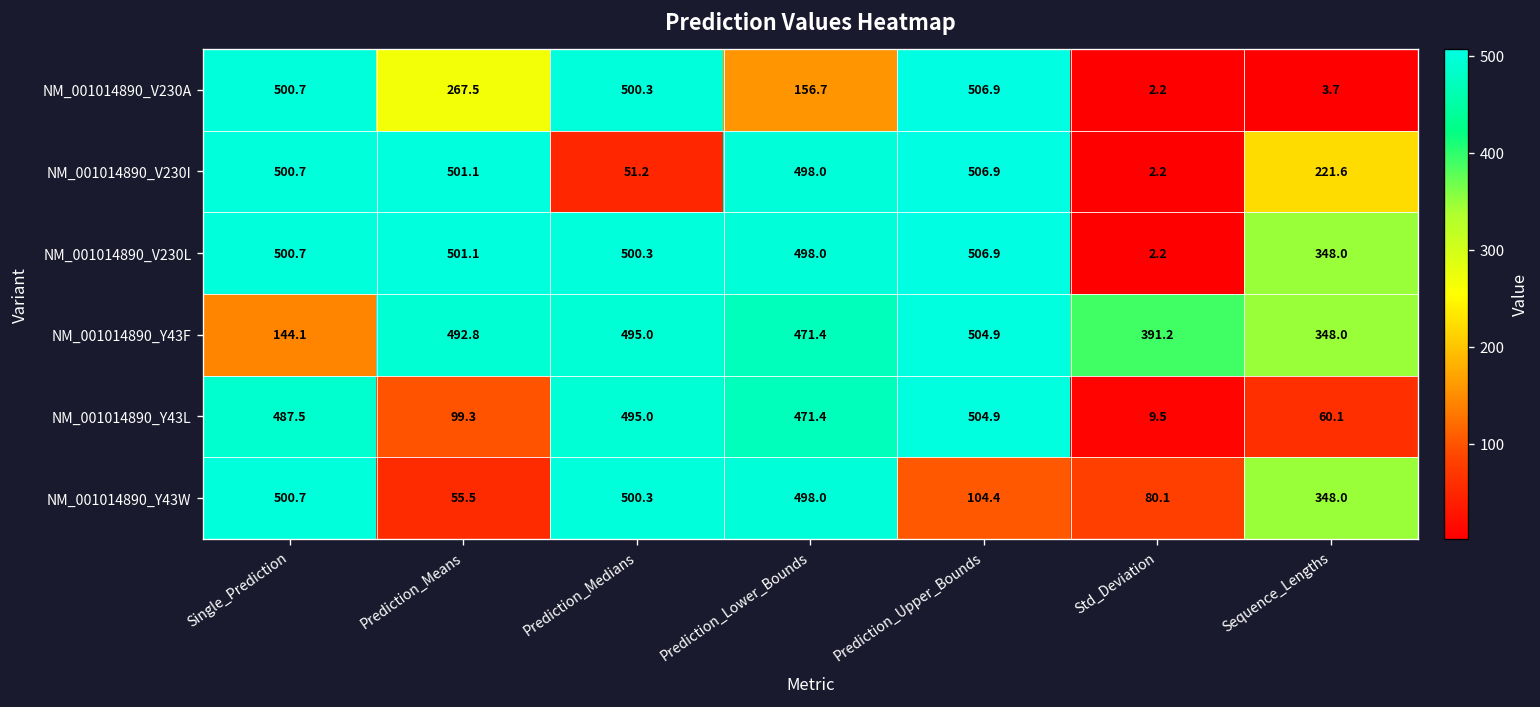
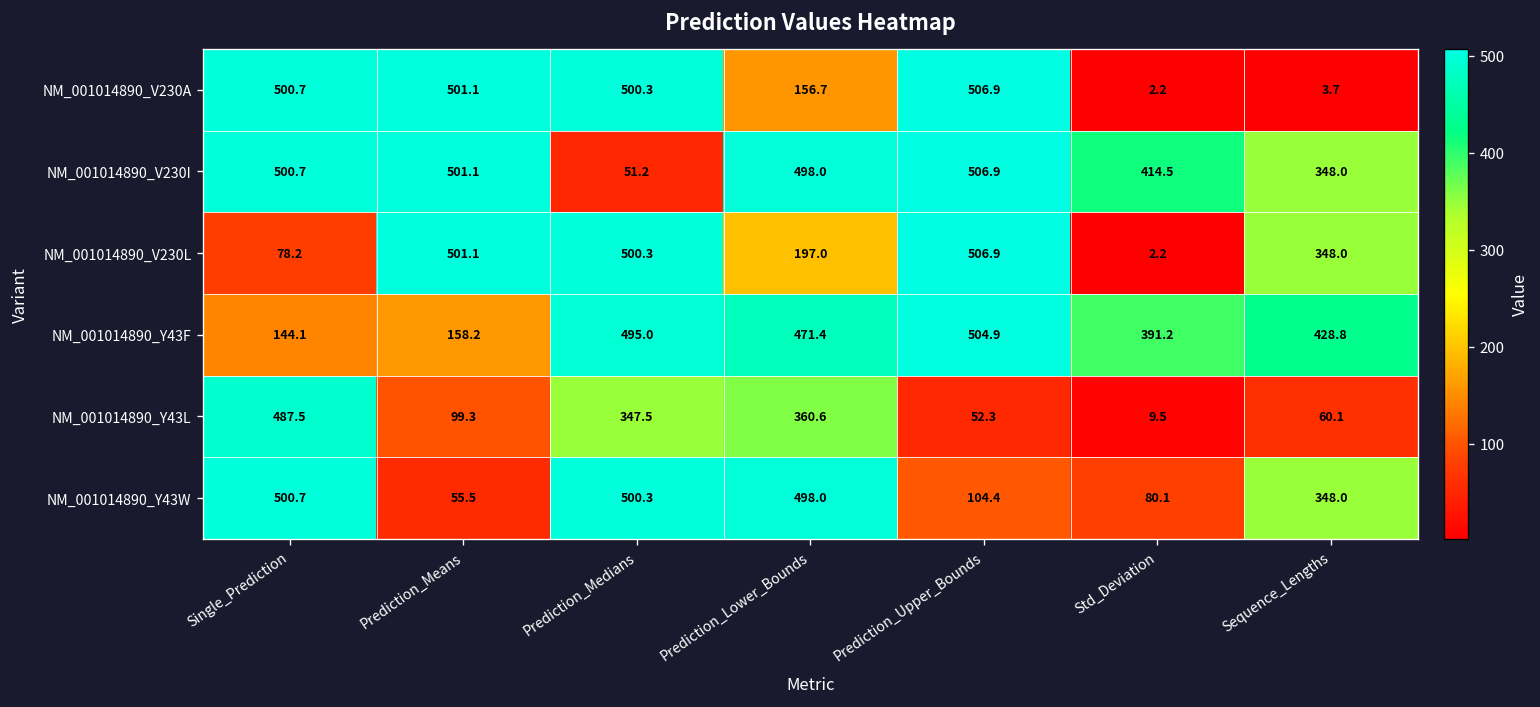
  {
    "NM_001014890_V230A": {
      "Single_Prediction": 500.7,
-     "Prediction_Means": 267.5,
+     "Prediction_Means": 501.1,
      "Prediction_Medians": 500.3,
      "Prediction_Lower_Bounds": 156.7,
      "Prediction_Upper_Bounds": 506.9,
      "Std_Deviation": 2.2,
      "Sequence_Lengths": 3.7
    },
    "NM_001014890_V230I": {
      "Single_Prediction": 500.7,
      "Prediction_Means": 501.1,
      "Prediction_Medians": 51.2,
      "Prediction_Lower_Bounds": 498.0,
      "Prediction_Upper_Bounds": 506.9,
-     "Std_Deviation": 2.2,
-     "Sequence_Lengths": 221.6
+     "Std_Deviation": 414.5,
+     "Sequence_Lengths": 348.0
    },
    "NM_001014890_V230L": {
-     "Single_Prediction": 500.7,
+     "Single_Prediction": 78.2,
      "Prediction_Means": 501.1,
      "Prediction_Medians": 500.3,
-     "Prediction_Lower_Bounds": 498.0,
+     "Prediction_Lower_Bounds": 197.0,
      "Prediction_Upper_Bounds": 506.9,
      "Std_Deviation": 2.2,
      "Sequence_Lengths": 348.0
    },
    "NM_001014890_Y43F": {
      "Single_Prediction": 144.1,
-     "Prediction_Means": 492.8,
+     "Prediction_Means": 158.2,
      "Prediction_Medians": 495.0,
      "Prediction_Lower_Bounds": 471.4,
      "Prediction_Upper_Bounds": 504.9,
      "Std_Deviation": 391.2,
-     "Sequence_Lengths": 348.0
+     "Sequence_Lengths": 428.8
    },
    "NM_001014890_Y43L": {
      "Single_Prediction": 487.5,
      "Prediction_Means": 99.3,
-     "Prediction_Medians": 495.0,
-     "Prediction_Lower_Bounds": 471.4,
-     "Prediction_Upper_Bounds": 504.9,
+     "Prediction_Medians": 347.5,
+     "Prediction_Lower_Bounds": 360.6,
+     "Prediction_Upper_Bounds": 52.3,
      "Std_Deviation": 9.5,
      "Sequence_Lengths": 60.1
    },
    "NM_001014890_Y43W": {
      "Single_Prediction": 500.7,
      "Prediction_Means": 55.5,
      "Prediction_Medians": 500.3,
      "Prediction_Lower_Bounds": 498.0,
      "Prediction_Upper_Bounds": 104.4,
      "Std_Deviation": 80.1,
      "Sequence_Lengths": 348.0
    }
  }
